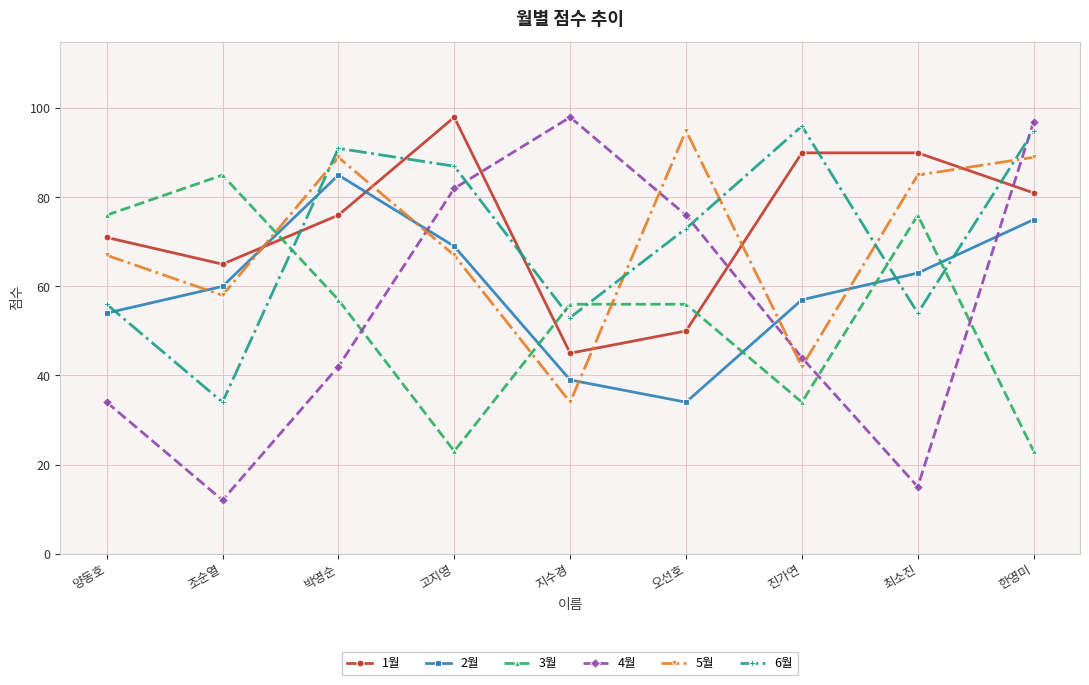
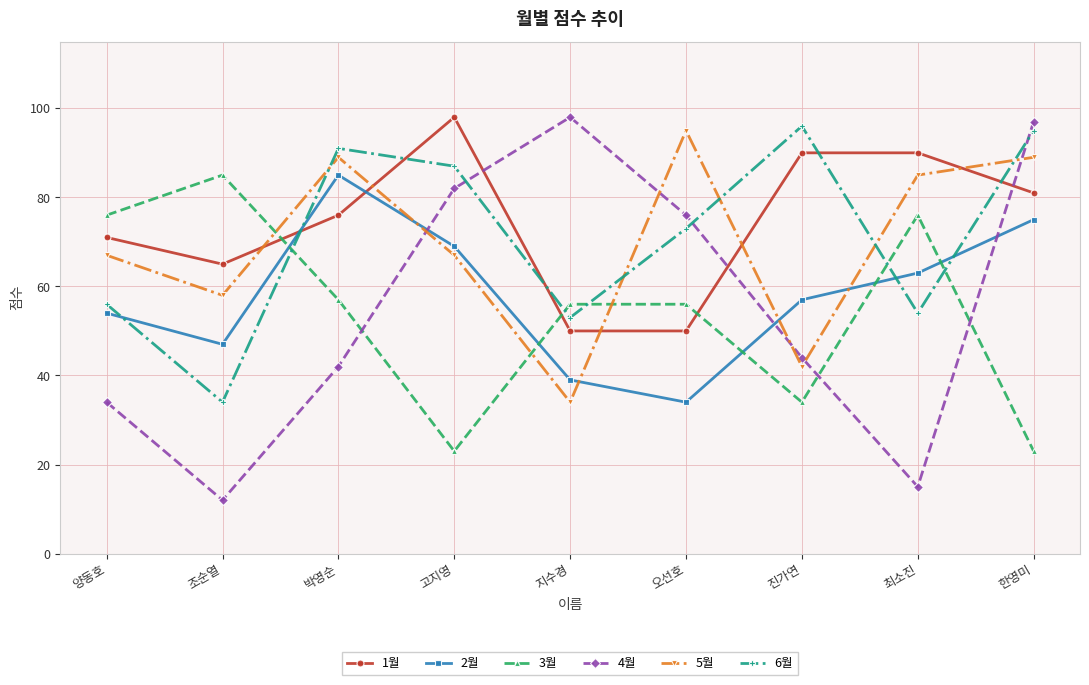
  {
    "1월": {
      "양동호": 71,
      "조순열": 65,
      "박영순": 76,
      "고지영": 98,
-     "지수경": 45,
+     "지수경": 50,
      "오선호": 50,
      "진가연": 90,
      "최소진": 90,
      "한영미": 81
    },
    "2월": {
      "양동호": 54,
-     "조순열": 60,
+     "조순열": 47,
      "박영순": 85,
      "고지영": 69,
      "지수경": 39,
      "오선호": 34,
      "진가연": 57,
      "최소진": 63,
      "한영미": 75
    },
    "4월": {
      "양동호": 34,
      "조순열": 12,
      "박영순": 42,
      "고지영": 82,
      "지수경": 98,
      "오선호": 76,
      "진가연": 44,
      "최소진": 15,
      "한영미": 97
    },
    "5월": {
      "양동호": 67,
      "조순열": 58,
      "박영순": 89,
      "고지영": 67,
      "지수경": 34,
      "오선호": 95,
      "진가연": 42,
      "최소진": 85,
      "한영미": 89
    }
  }
